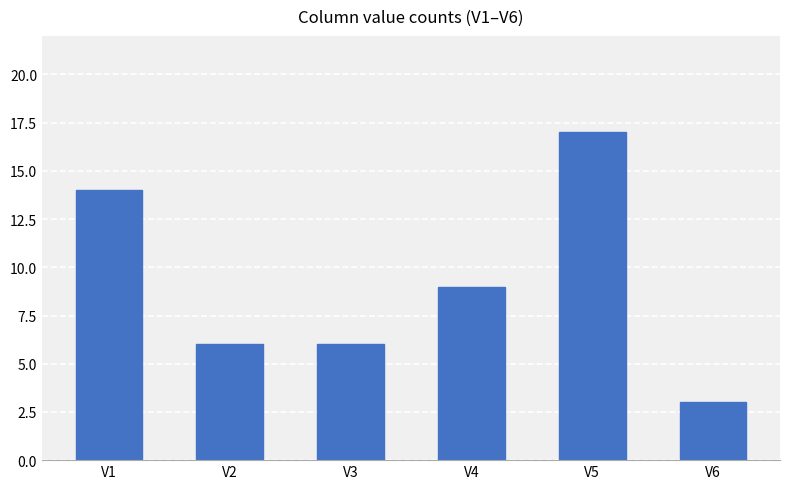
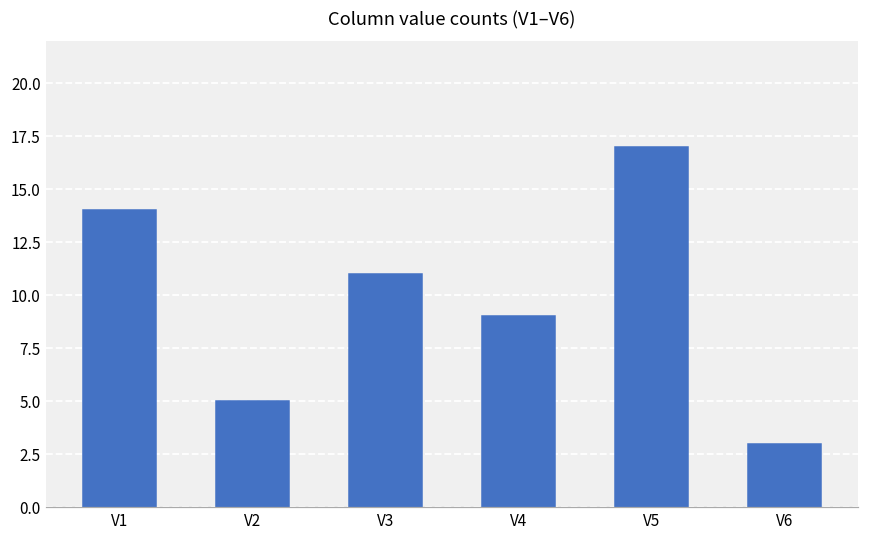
  {
    "V1": 14,
-   "V2": 6,
-   "V3": 6,
+   "V2": 5,
+   "V3": 11,
    "V4": 9,
    "V5": 17,
    "V6": 3
  }
